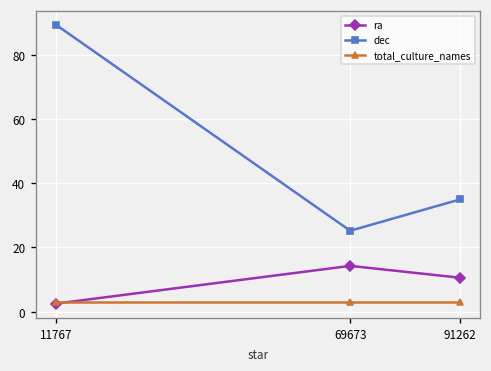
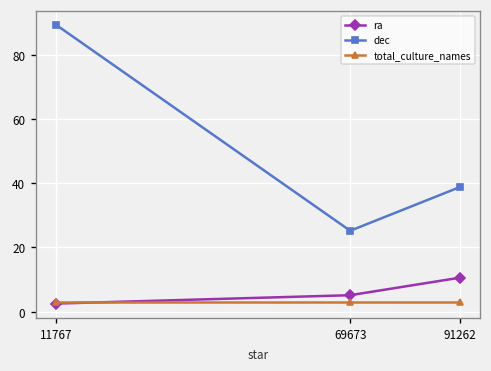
  {
    "ra": {
-     "69673": 14,
+     "69673": 5,
      "91262": 11
    },
    "dec": {
      "11767": 89,
      "69673": 25,
-     "91262": 35
+     "91262": 39
    },
    "total_culture_names": {
      "69673": 3,
      "91262": 3
    }
  }
